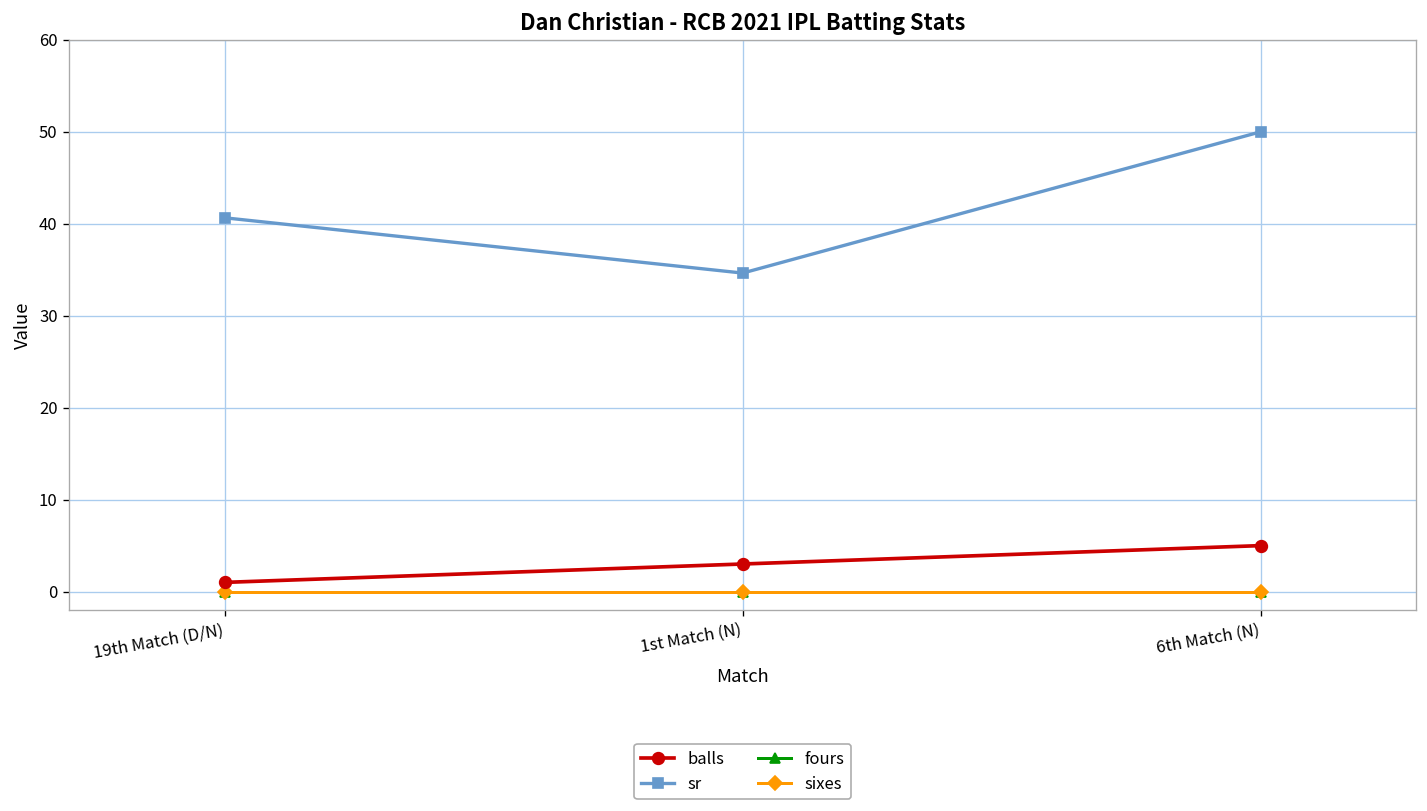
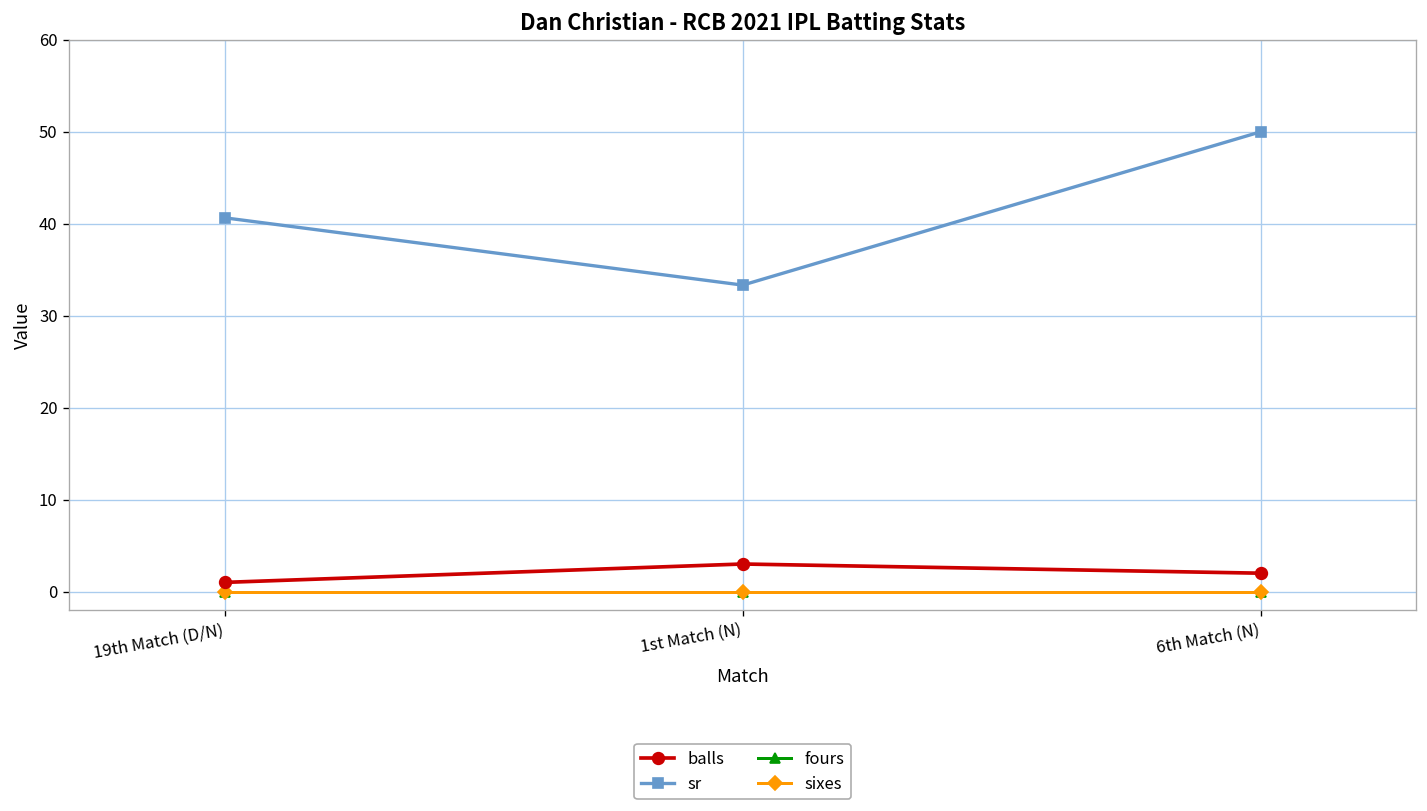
  {
    "balls": {
      "19th Match (D/N)": 1,
      "1st Match (N)": 3,
-     "6th Match (N)": 5
+     "6th Match (N)": 2
    },
    "sr": {
      "19th Match (D/N)": 41,
-     "1st Match (N)": 35,
+     "1st Match (N)": 33,
      "6th Match (N)": 50
    },
    "sixes": {
      "19th Match (D/N)": 0,
      "1st Match (N)": 0,
      "6th Match (N)": 0
    }
  }
